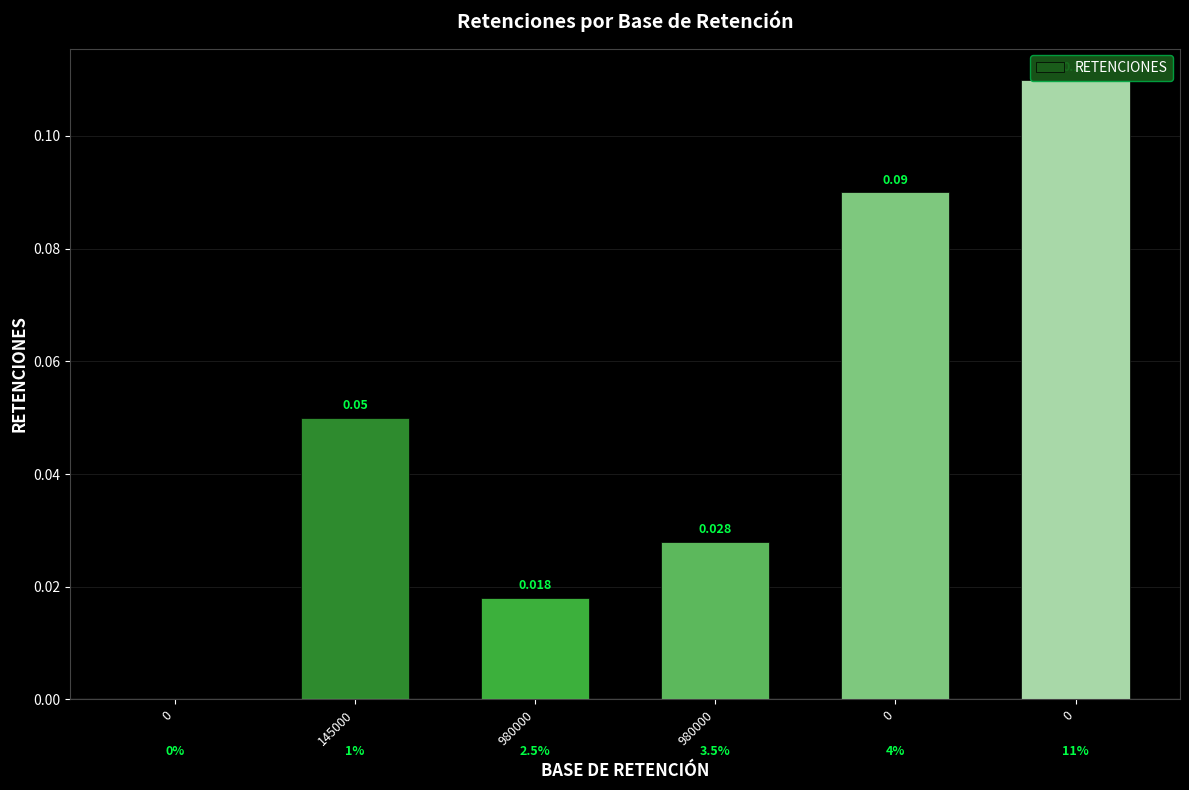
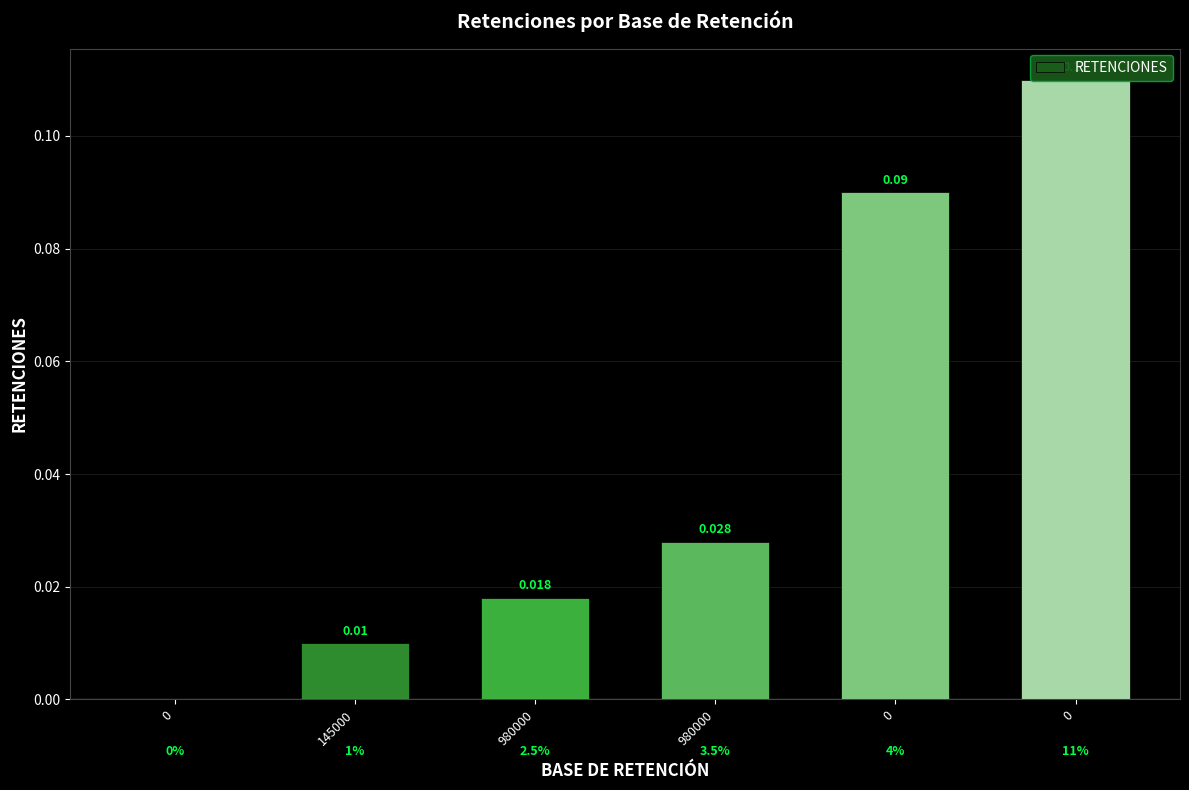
  {
-   "145000": 0.05
+   "145000": 0.01
  }
